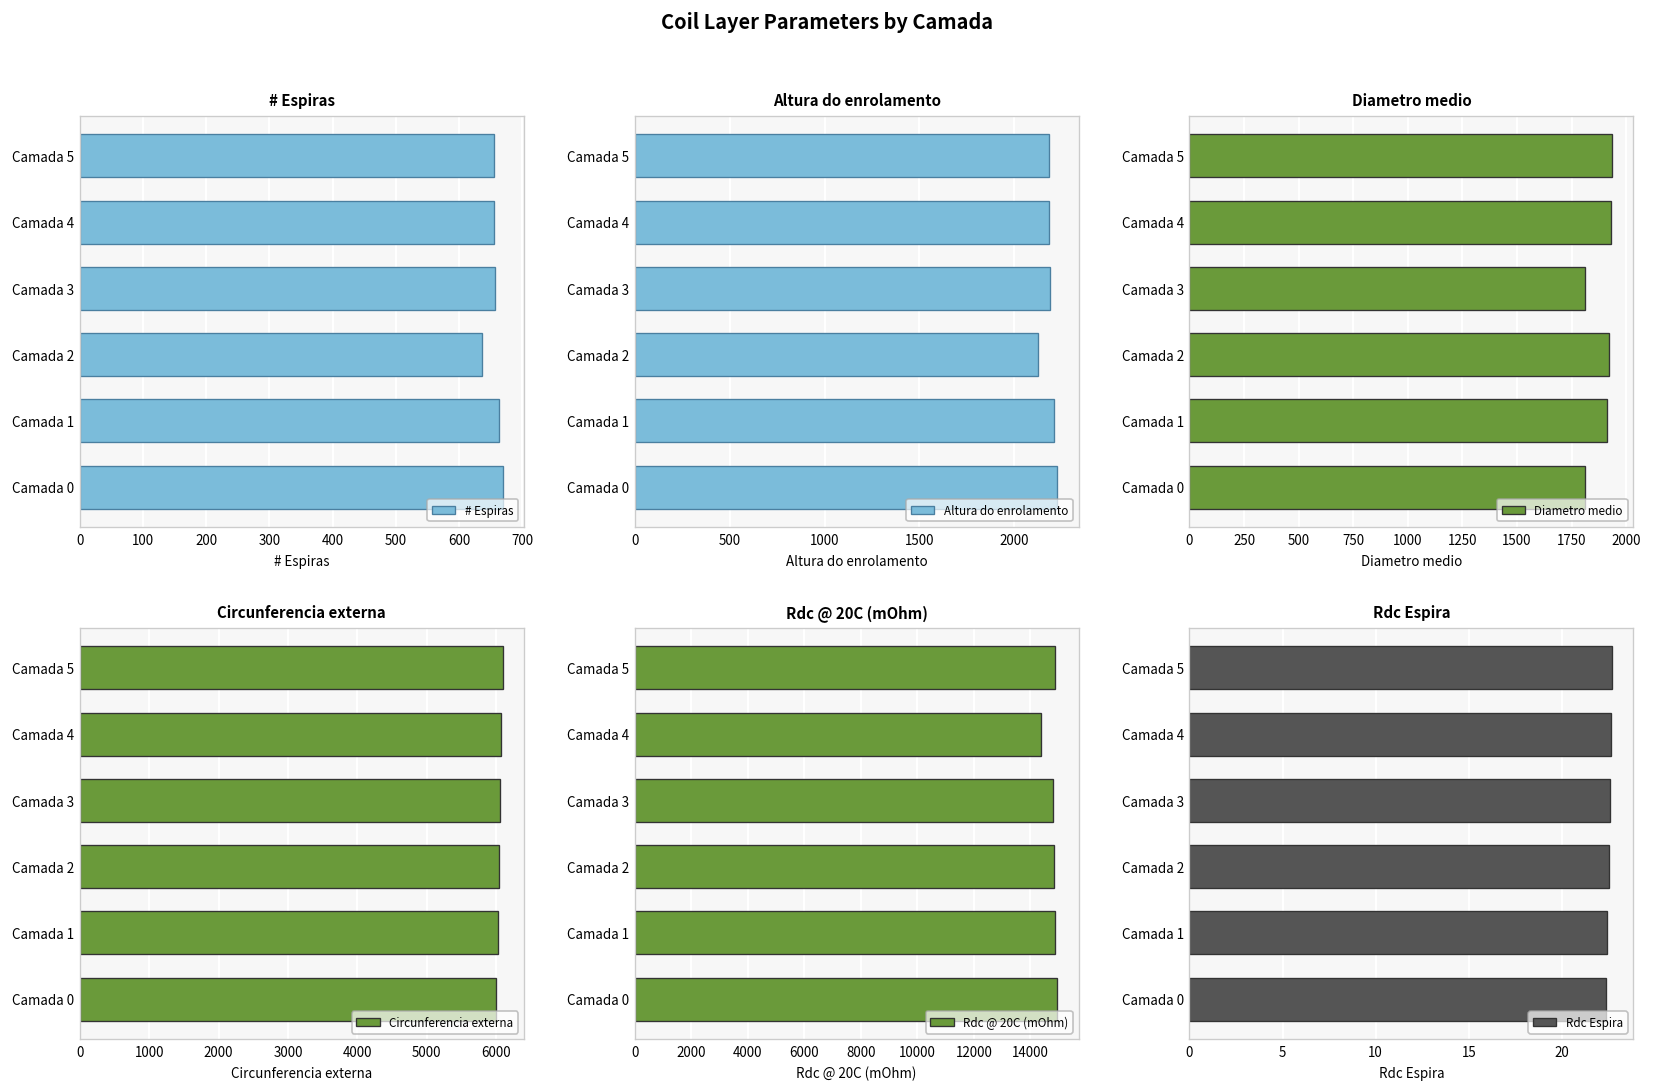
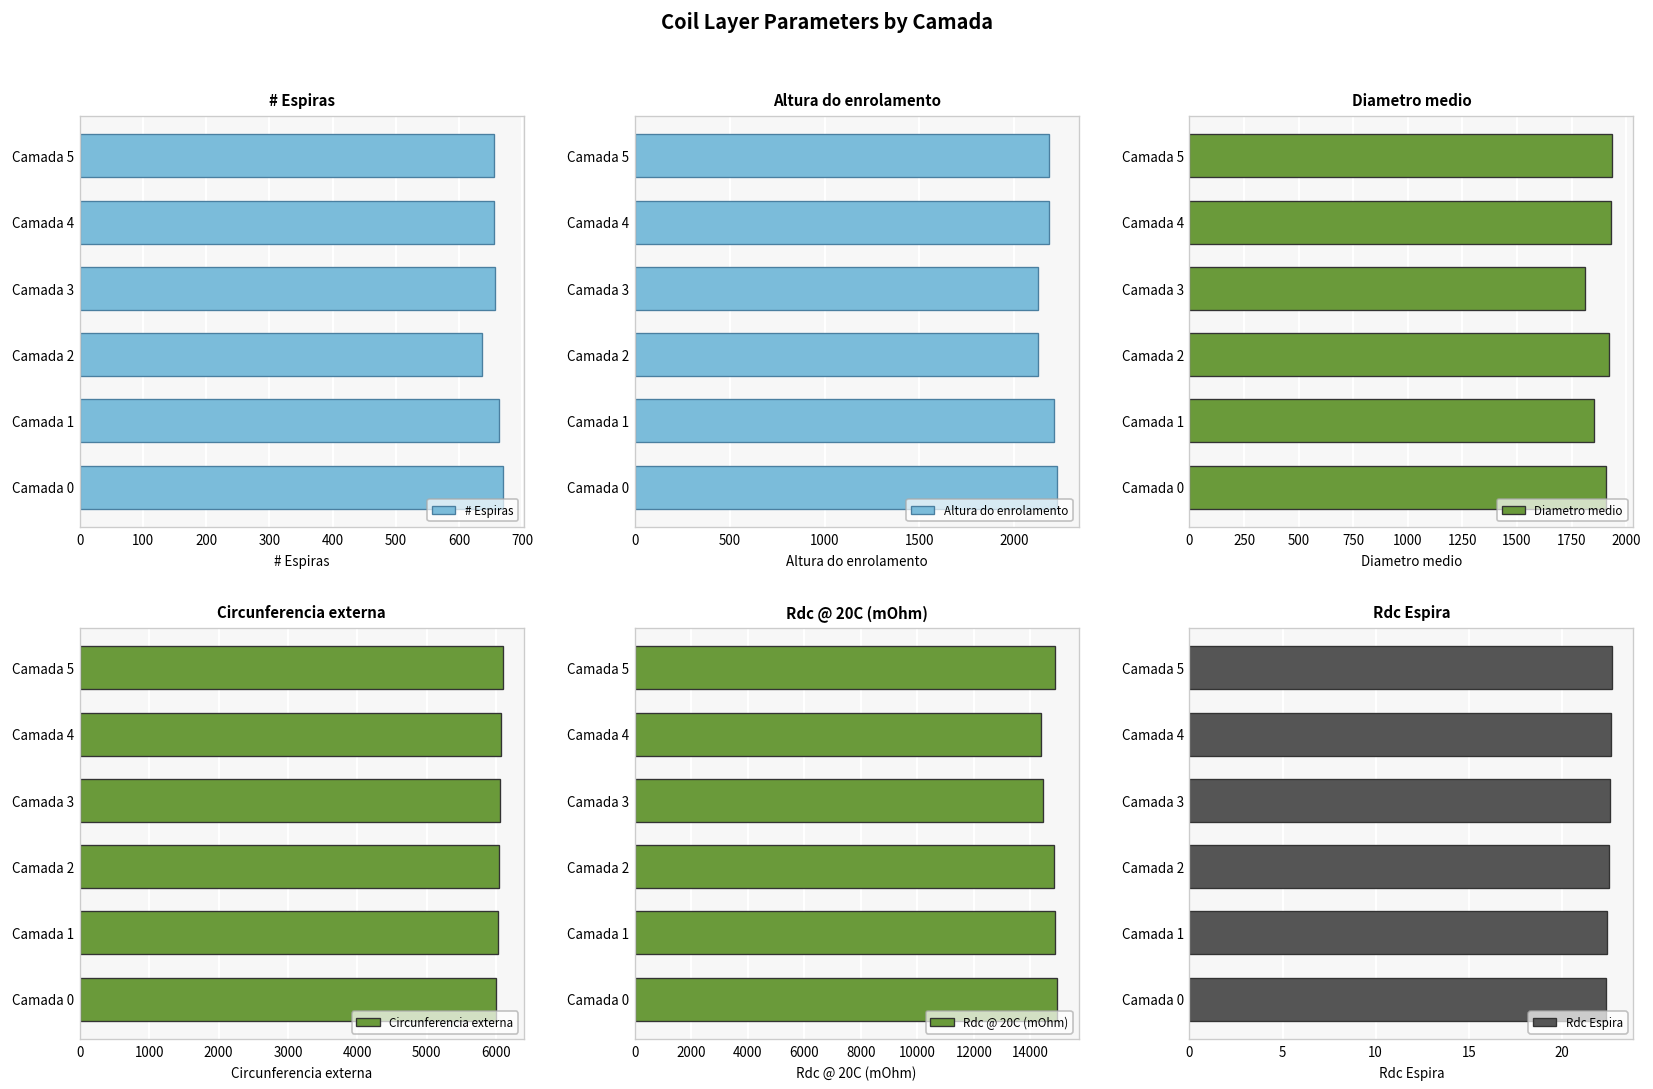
  {
    "# Espiras": {
      "Camada 5": 660,
      "Camada 4": 660,
      "Camada 3": 660,
      "Camada 2": 640,
      "Camada 1": 660,
      "Camada 0": 670
    },
    "Altura do enrolamento": {
      "Camada 5": 2180,
      "Camada 4": 2180,
-     "Camada 3": 2190,
+     "Camada 3": 2120,
      "Camada 2": 2130,
      "Camada 1": 2210,
      "Camada 0": 2230
    },
    "Diametro medio": {
      "Camada 5": 1940,
      "Camada 4": 1930,
      "Camada 3": 1810,
      "Camada 2": 1920,
-     "Camada 1": 1910,
-     "Camada 0": 1810
+     "Camada 1": 1850,
+     "Camada 0": 1910
    },
    "Circunferencia externa": {
      "Camada 5": 6100,
      "Camada 4": 6100,
      "Camada 3": 6100,
      "Camada 2": 6000,
      "Camada 1": 6000,
      "Camada 0": 6000
    },
    "Rdc @ 20C (mOhm)": {
      "Camada 5": 14900,
      "Camada 4": 14400,
-     "Camada 3": 14800,
+     "Camada 3": 14500,
      "Camada 2": 14800,
      "Camada 1": 14900,
      "Camada 0": 15000
    },
    "Rdc Espira": {
      "Camada 5": 22.7,
      "Camada 4": 22.6,
      "Camada 3": 22.6,
      "Camada 2": 22.5,
      "Camada 1": 22.4,
      "Camada 0": 22.4
    }
  }
